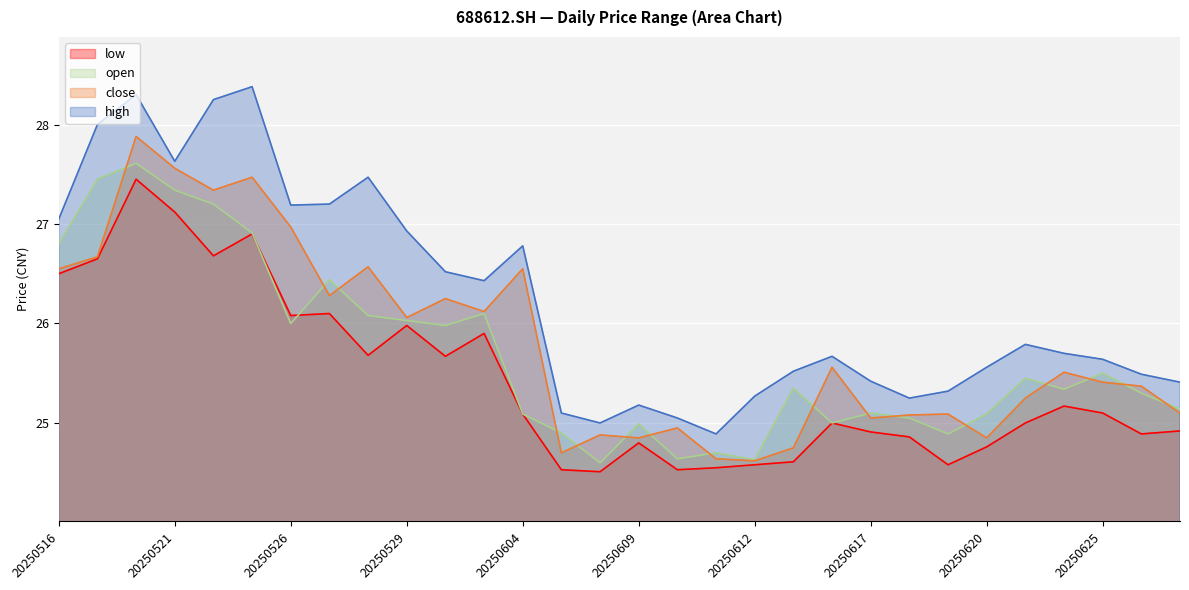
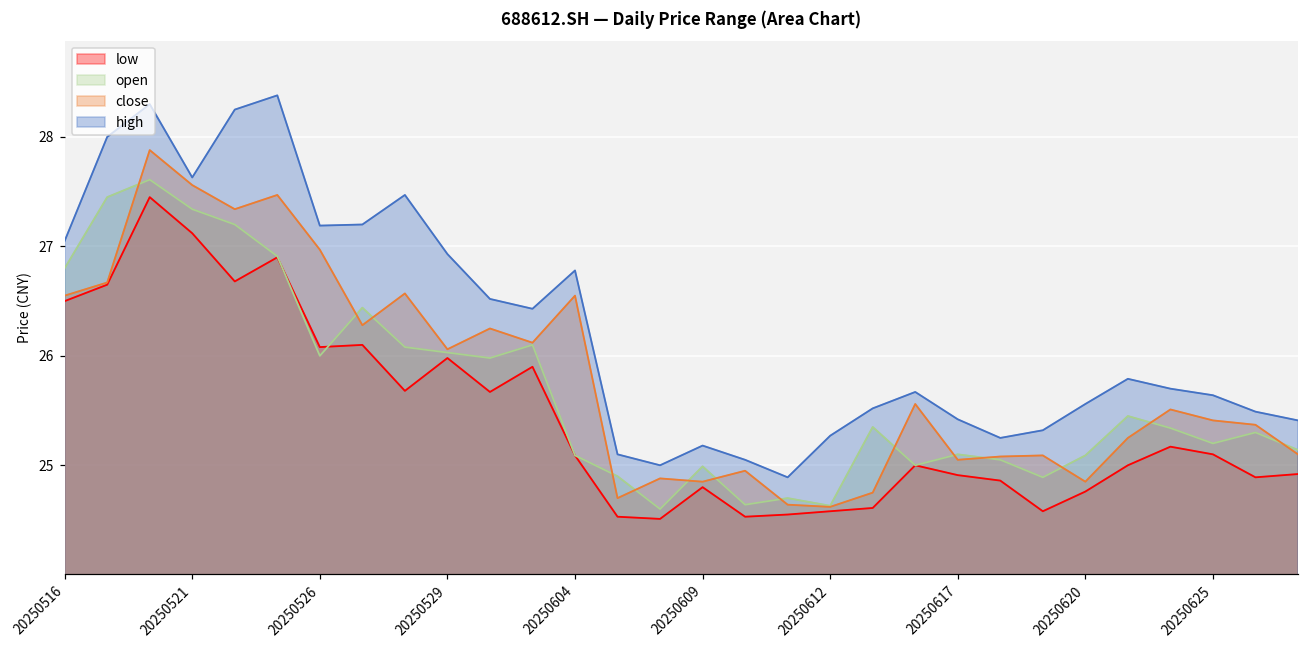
  {
    "low": {
      "20250516": 26.5,
      "20250521": 27.1,
      "20250526": 26.1,
      "20250529": 26.0,
      "20250609": 24.8,
      "20250612": 24.6,
      "20250617": 24.9,
      "20250620": 24.8,
      "20250625": 25.1
    },
    "open": {
      "20250516": 26.8,
      "20250521": 27.3,
      "20250526": 26.0,
      "20250529": 26.0,
      "20250609": 25.0,
      "20250617": 25.1,
      "20250620": 25.1,
-     "20250625": 25.5
+     "20250625": 25.2
    },
    "close": {
      "20250516": 26.6,
      "20250521": 27.6,
      "20250526": 27.0,
      "20250529": 26.1,
      "20250604": 26.6,
      "20250609": 24.9,
      "20250617": 25.1,
      "20250620": 24.9,
      "20250625": 25.4
    },
    "high": {
      "20250516": 27.1,
      "20250521": 27.6,
      "20250526": 27.2,
      "20250529": 26.9,
      "20250604": 26.8,
      "20250609": 25.2,
      "20250612": 25.3,
      "20250617": 25.4,
      "20250620": 25.6,
      "20250625": 25.6
    }
  }
